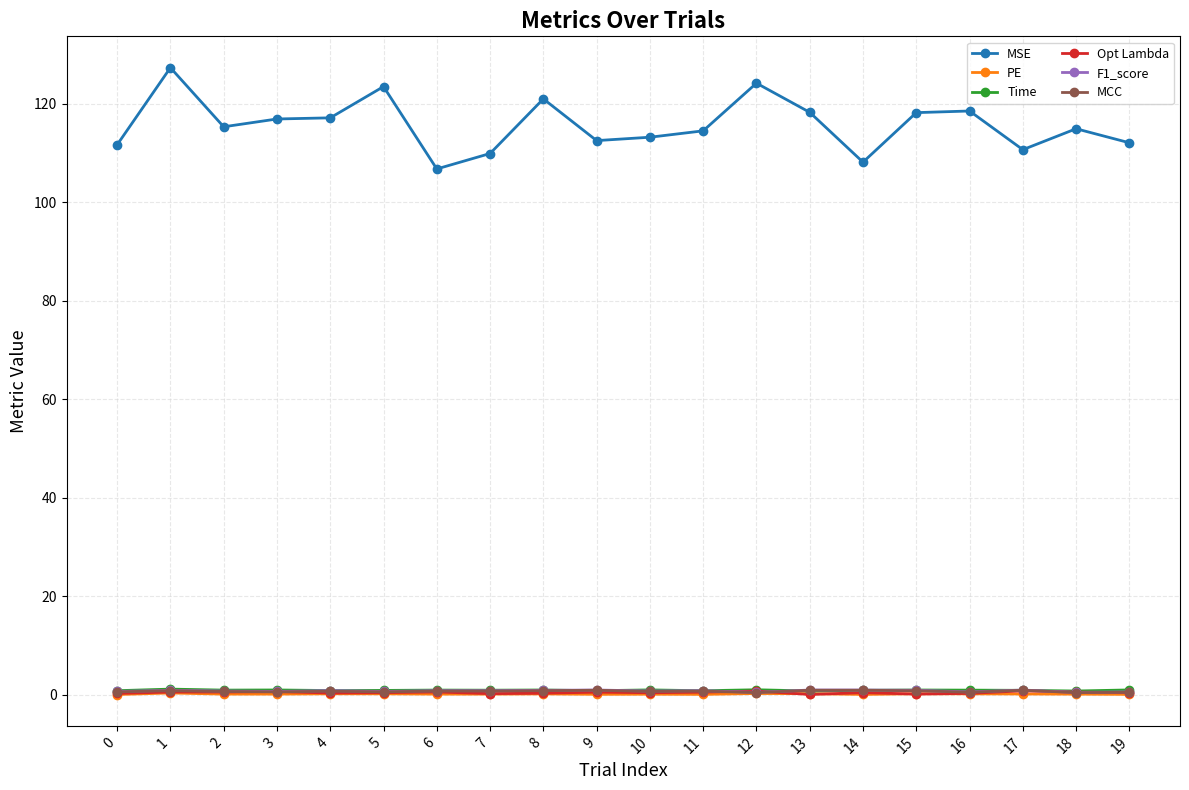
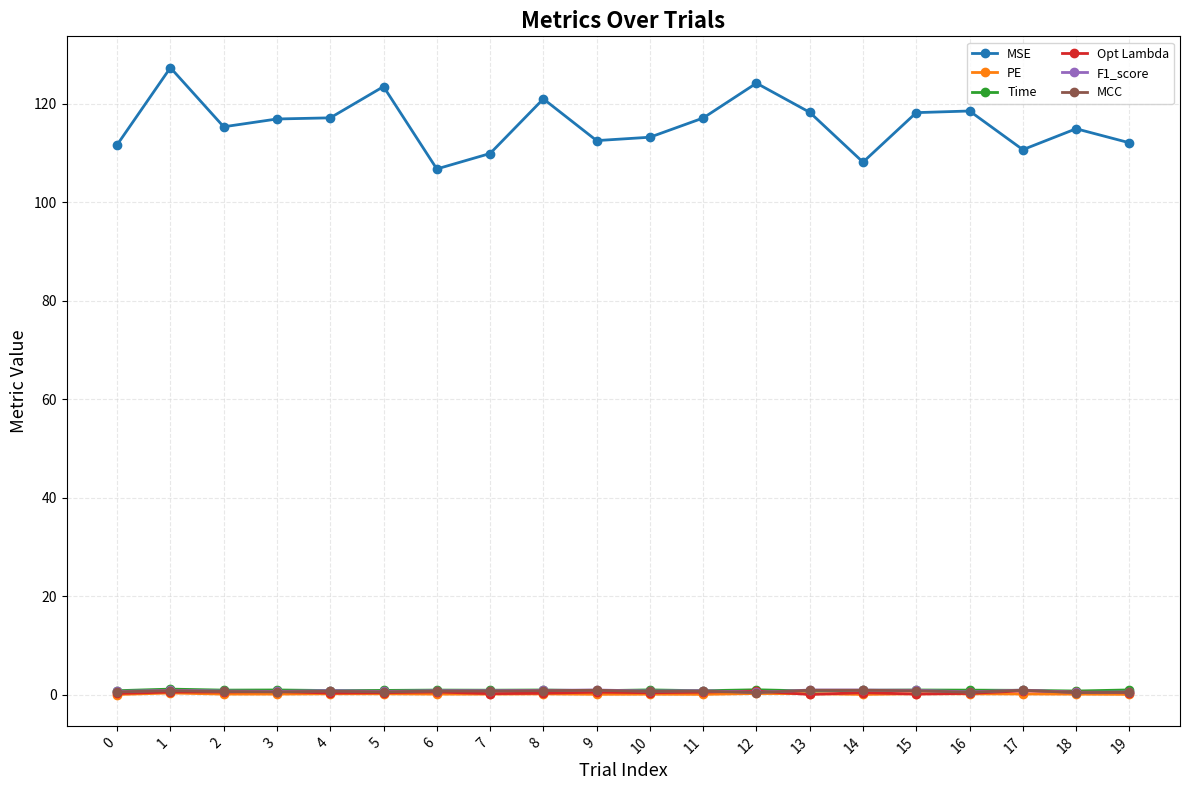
  {
    "MSE": {
      "0": 112,
      "1": 127,
      "2": 115,
      "3": 117,
      "4": 117,
      "5": 123,
      "6": 107,
      "7": 110,
      "8": 121,
      "9": 112,
      "10": 113,
-     "11": 114,
+     "11": 117,
      "12": 124,
      "13": 118,
      "14": 108,
      "15": 118,
      "16": 119,
      "17": 111,
      "18": 115,
      "19": 112
    },
    "PE": {
      "17": 0
    }
  }
